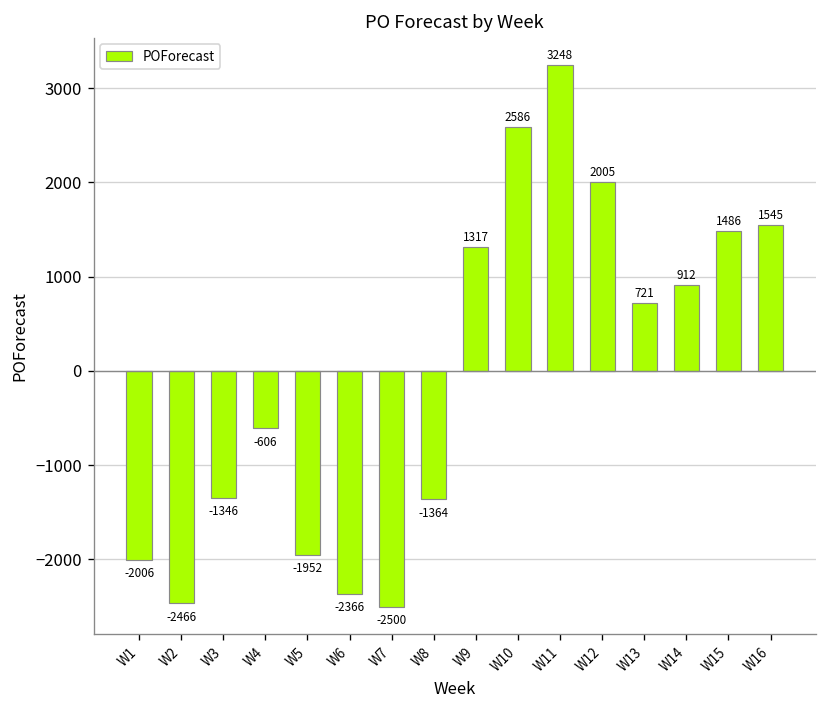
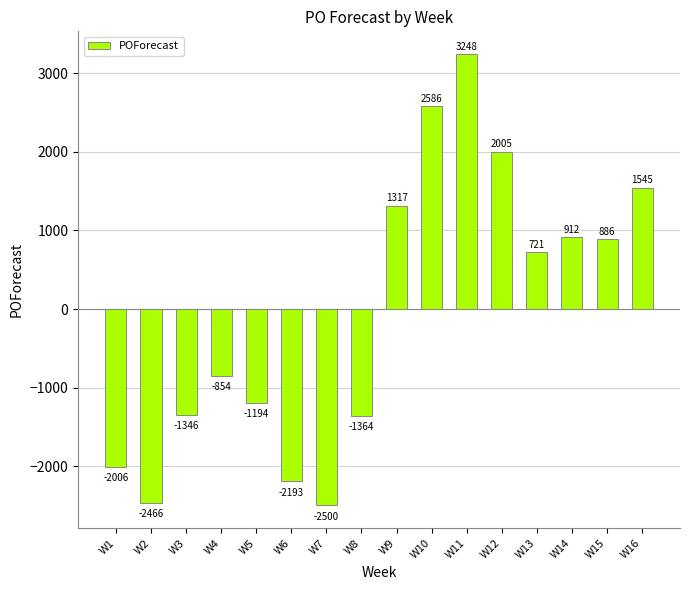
  {
    "W1": -2006,
    "W2": -2466,
    "W3": -1346,
-   "W4": -606,
-   "W5": -1952,
-   "W6": -2366,
+   "W4": -854,
+   "W5": -1194,
+   "W6": -2193,
    "W7": -2500,
    "W8": -1364,
    "W9": 1317,
    "W10": 2586,
    "W11": 3248,
    "W12": 2005,
    "W13": 721,
    "W14": 912,
-   "W15": 1486,
+   "W15": 886,
    "W16": 1545
  }
